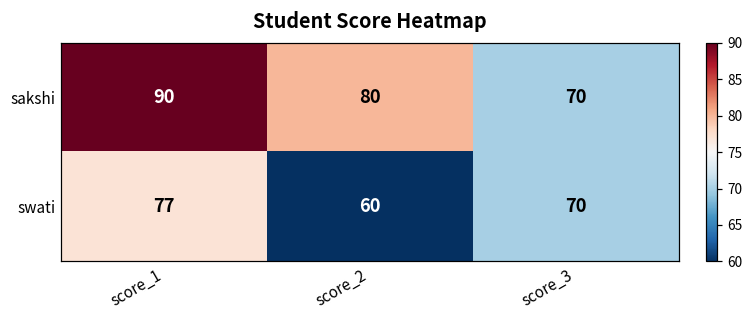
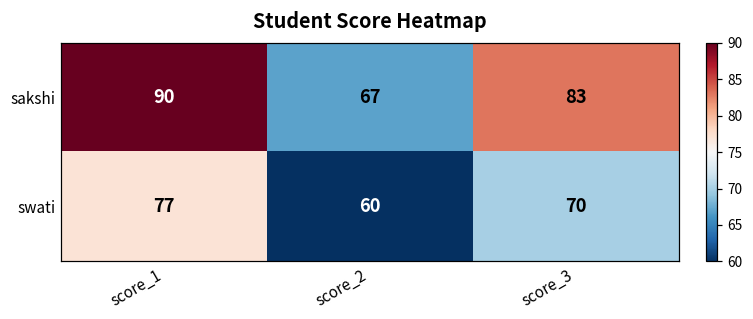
  {
    "sakshi": {
      "score_1": 90,
-     "score_2": 80,
-     "score_3": 70
+     "score_2": 67,
+     "score_3": 83
    },
    "swati": {
      "score_1": 77,
      "score_2": 60,
      "score_3": 70
    }
  }
